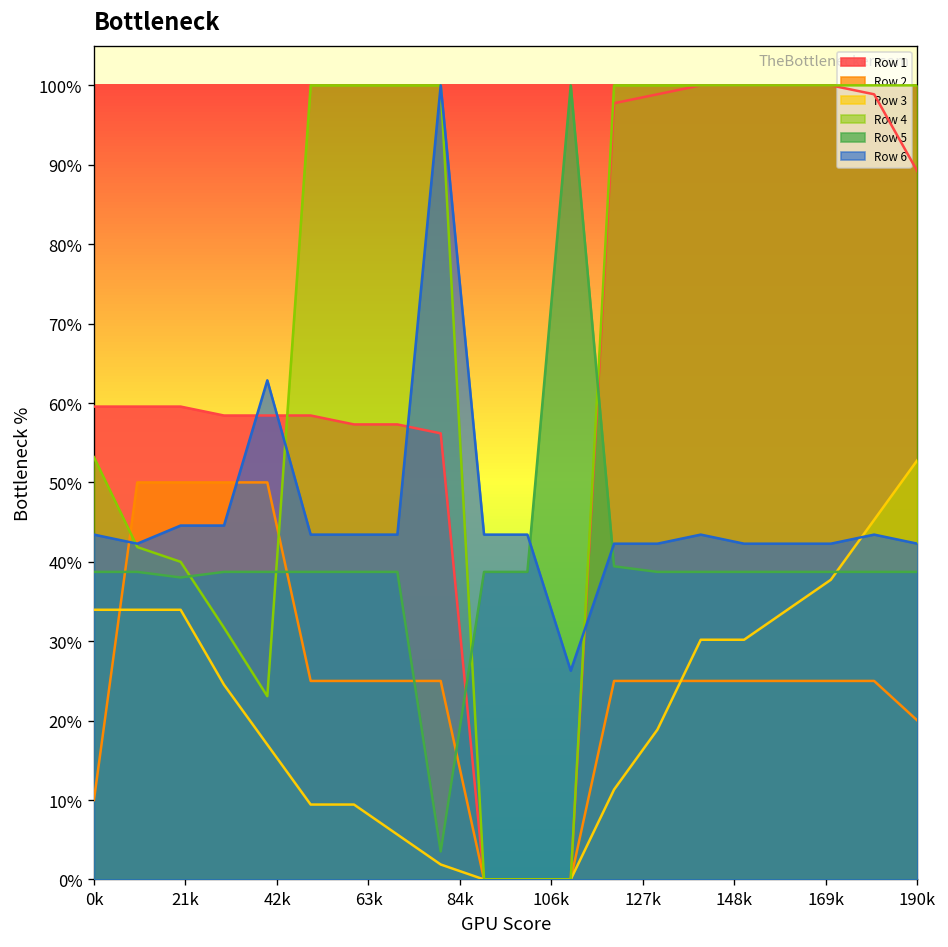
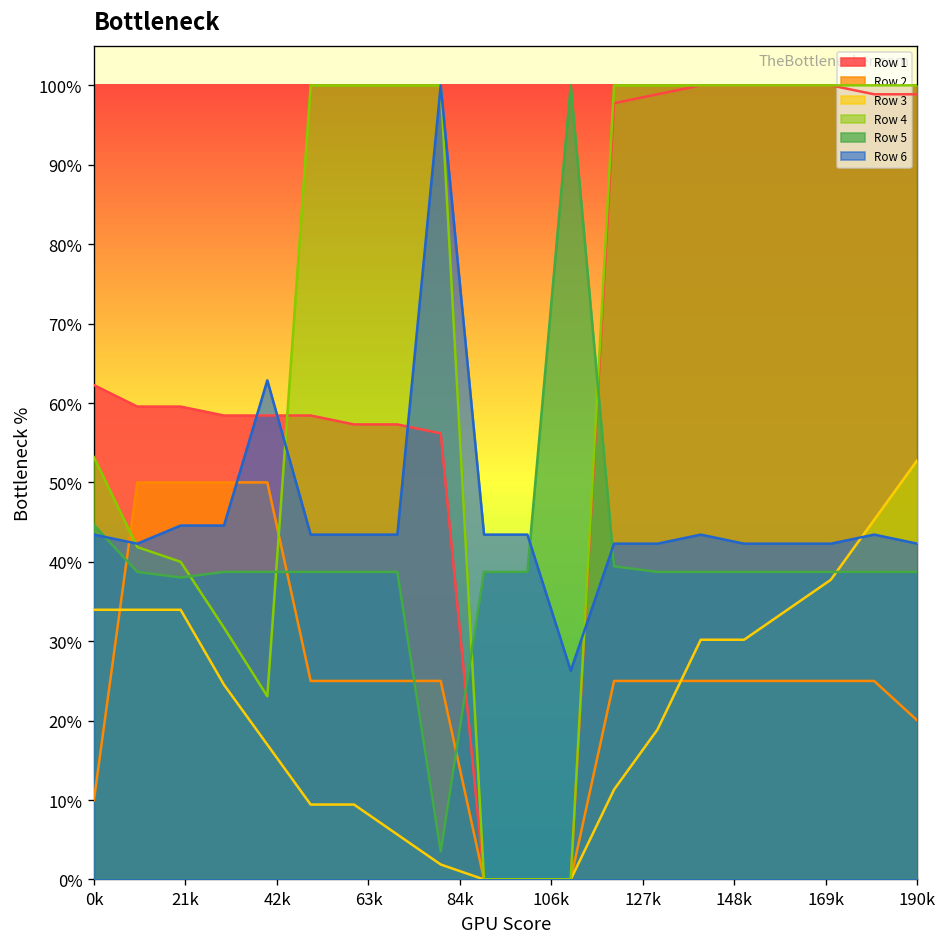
  {
    "Row 1": {
-     "0k": "60%",
-     "190k": "89%"
+     "0k": "62%",
+     "190k": "99%"
    },
    "Row 2": {
      "0k": "10%",
      "190k": "20%"
    },
    "Row 3": {
      "0k": "34%",
      "190k": "53%"
    },
    "Row 4": {
      "0k": "53%",
      "190k": "100%"
    },
    "Row 5": {
-     "0k": "39%",
+     "0k": "45%",
      "190k": "39%"
    },
    "Row 6": {
      "0k": "43%",
      "190k": "42%"
    }
  }
